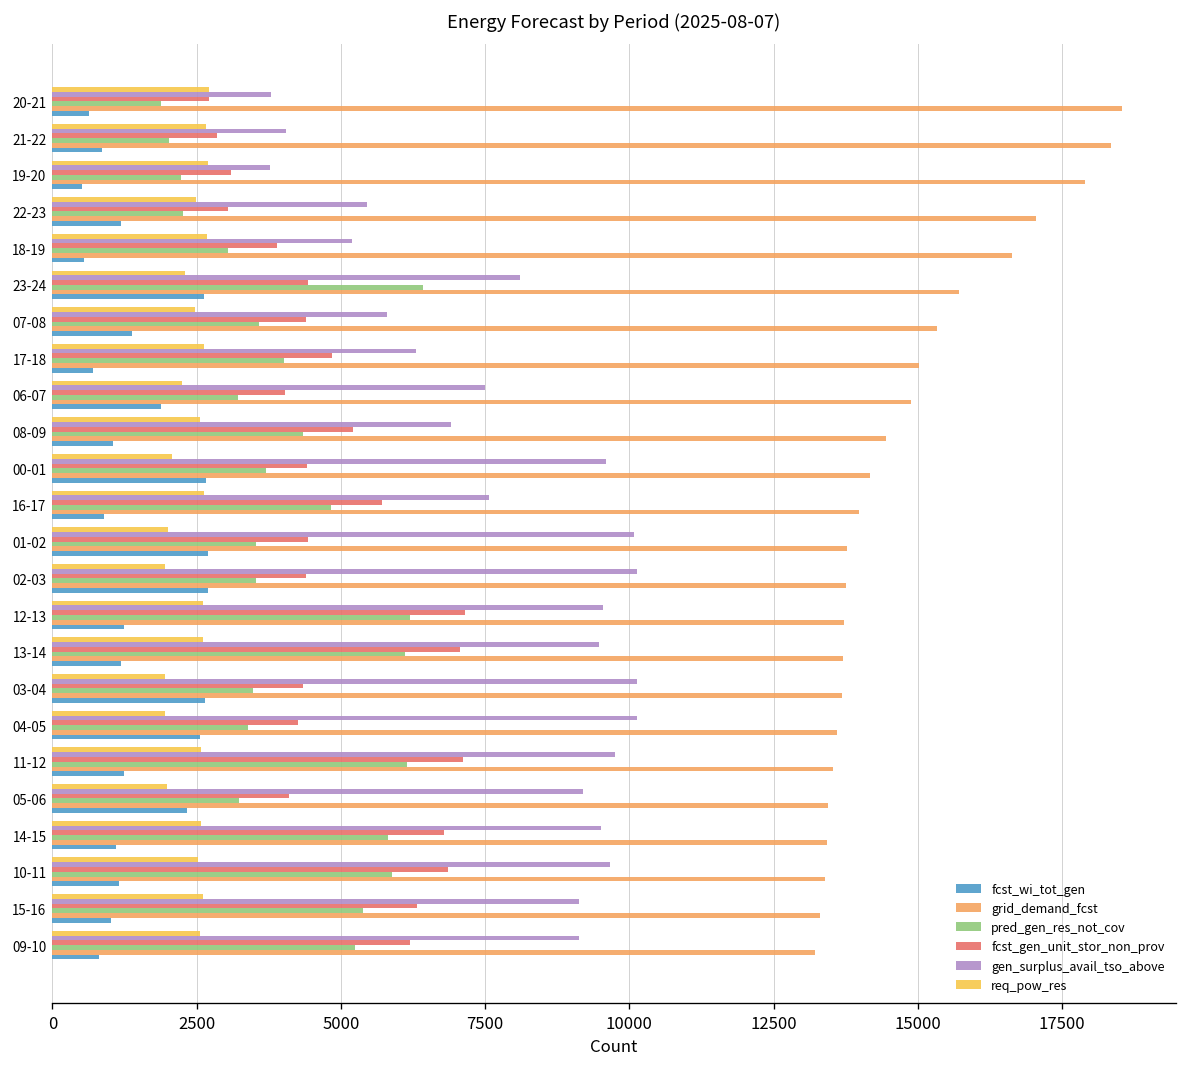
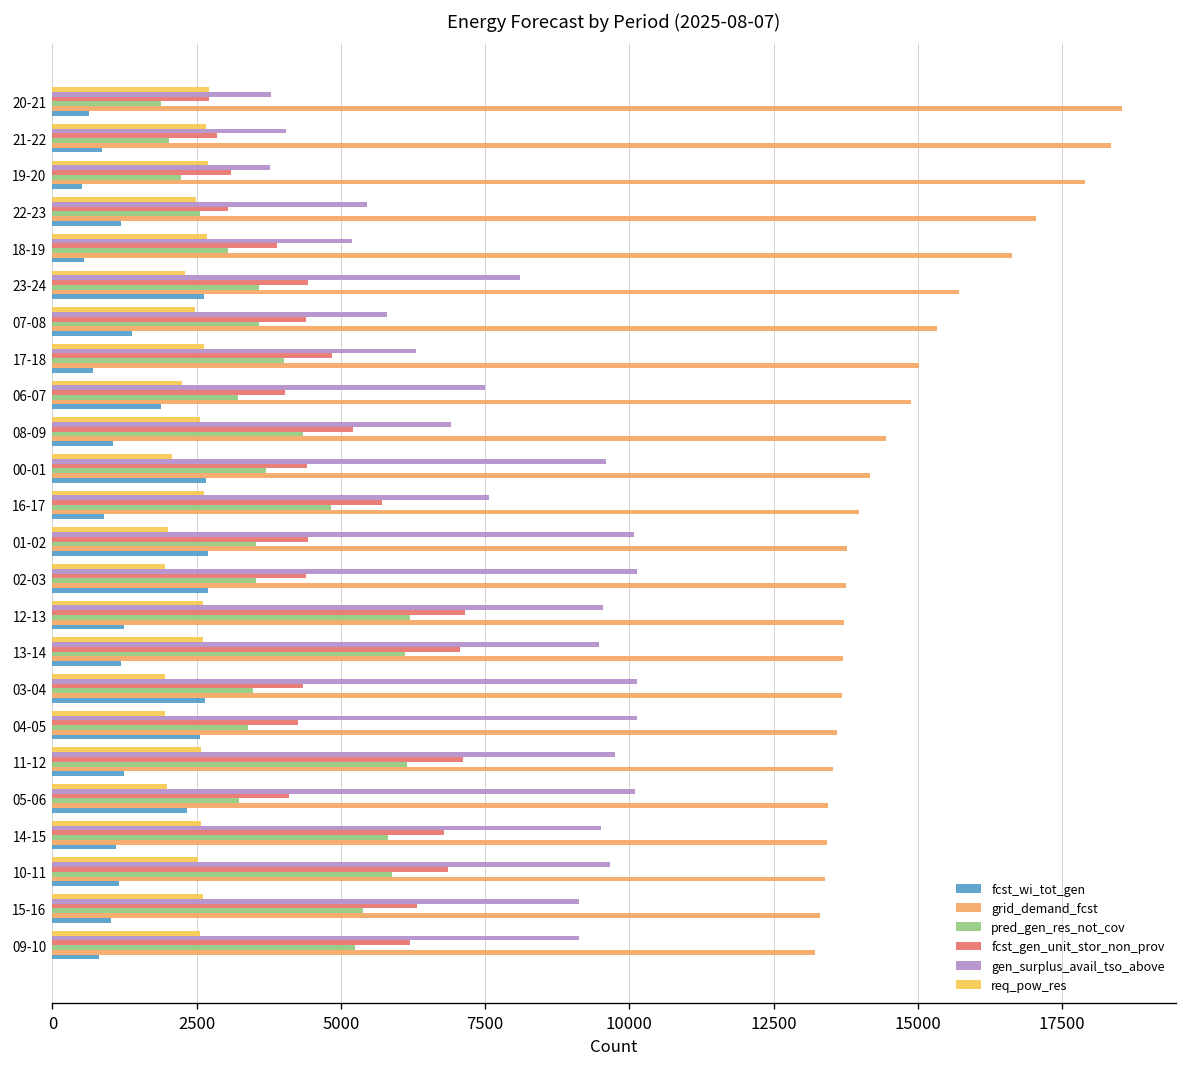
  {
    "fcst_wi_tot_gen": {
      "20-21": 600,
      "21-22": 900,
      "19-20": 500,
      "22-23": 1200,
      "18-19": 500,
      "23-24": 2600,
      "07-08": 1400,
      "17-18": 700,
      "06-07": 1900,
      "08-09": 1100,
      "00-01": 2700,
      "16-17": 900,
      "01-02": 2700,
      "02-03": 2700,
      "12-13": 1200,
      "13-14": 1200,
      "03-04": 2600,
      "04-05": 2600,
      "11-12": 1200,
      "05-06": 2300,
      "14-15": 1100,
      "10-11": 1200,
      "15-16": 1000,
      "09-10": 800
    },
    "pred_gen_res_not_cov": {
      "20-21": 1900,
      "21-22": 2000,
      "19-20": 2200,
-     "22-23": 2300,
+     "22-23": 2600,
      "18-19": 3000,
-     "23-24": 6400,
+     "23-24": 3600,
      "07-08": 3600,
      "17-18": 4000,
      "06-07": 3200,
      "08-09": 4300,
      "00-01": 3700,
      "16-17": 4800,
      "01-02": 3500,
      "02-03": 3500,
      "12-13": 6200,
      "13-14": 6100,
      "03-04": 3500,
      "04-05": 3400,
      "11-12": 6200,
      "05-06": 3200,
      "14-15": 5800,
      "10-11": 5900,
      "15-16": 5400,
      "09-10": 5200
    },
    "gen_surplus_avail_tso_above": {
      "20-21": 3800,
      "21-22": 4100,
      "19-20": 3800,
      "22-23": 5400,
      "18-19": 5200,
      "23-24": 8100,
      "07-08": 5800,
      "17-18": 6300,
      "06-07": 7500,
      "08-09": 6900,
      "00-01": 9600,
      "16-17": 7600,
      "01-02": 10100,
      "02-03": 10100,
      "12-13": 9500,
      "13-14": 9500,
      "03-04": 10100,
      "04-05": 10100,
      "11-12": 9700,
-     "05-06": 9200,
+     "05-06": 10100,
      "14-15": 9500,
      "10-11": 9700,
      "15-16": 9100,
      "09-10": 9100
    }
  }
